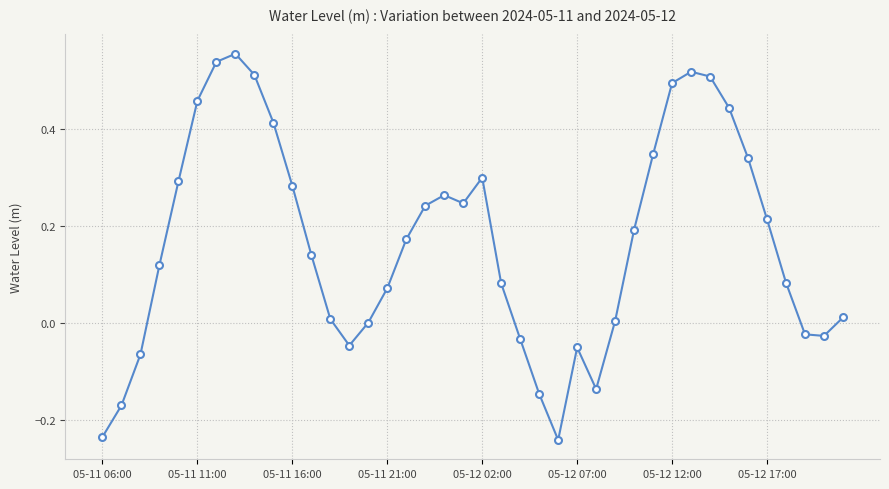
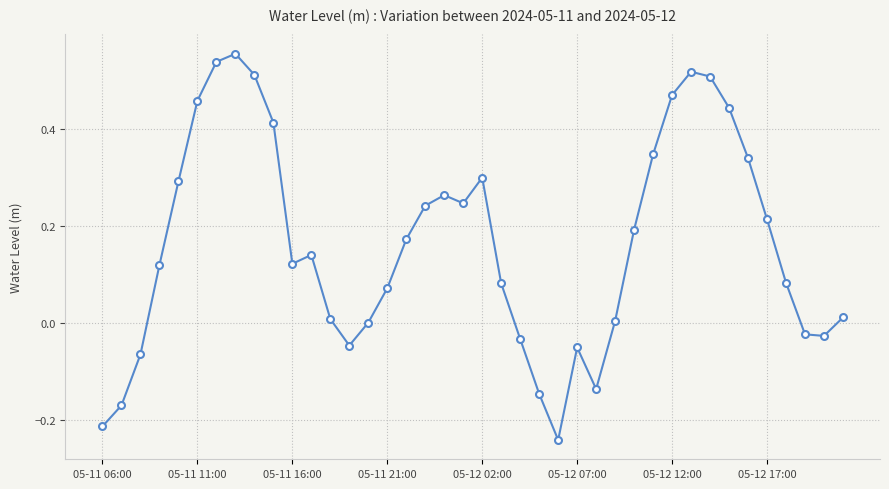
  {
-   "05-11 06:00": -0.24,
+   "05-11 06:00": -0.21,
    "05-11 11:00": 0.46,
-   "05-11 16:00": 0.28,
+   "05-11 16:00": 0.12,
    "05-11 21:00": 0.07,
    "05-12 02:00": 0.30,
    "05-12 07:00": -0.05,
-   "05-12 12:00": 0.50,
+   "05-12 12:00": 0.47,
    "05-12 17:00": 0.21
  }
